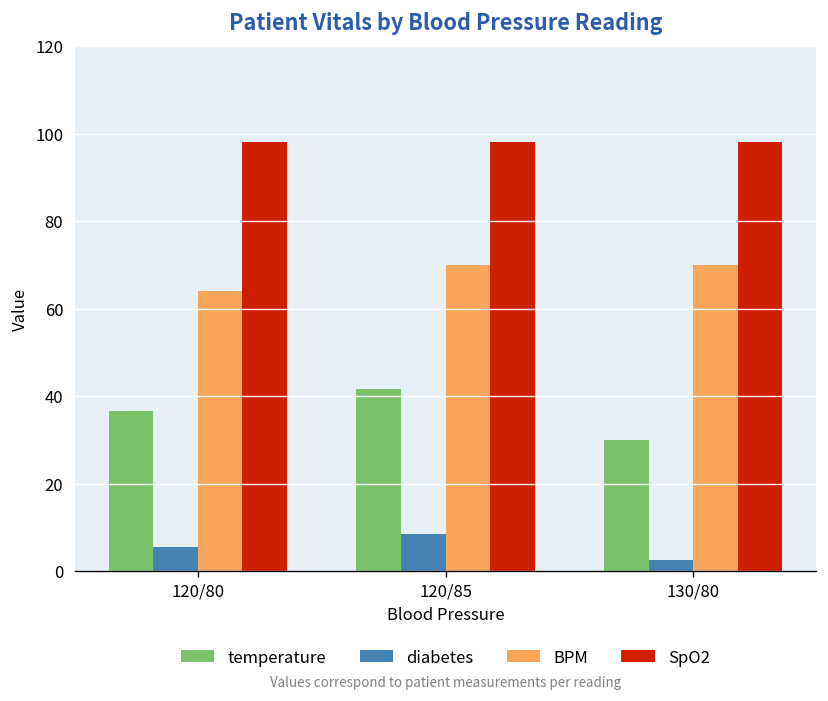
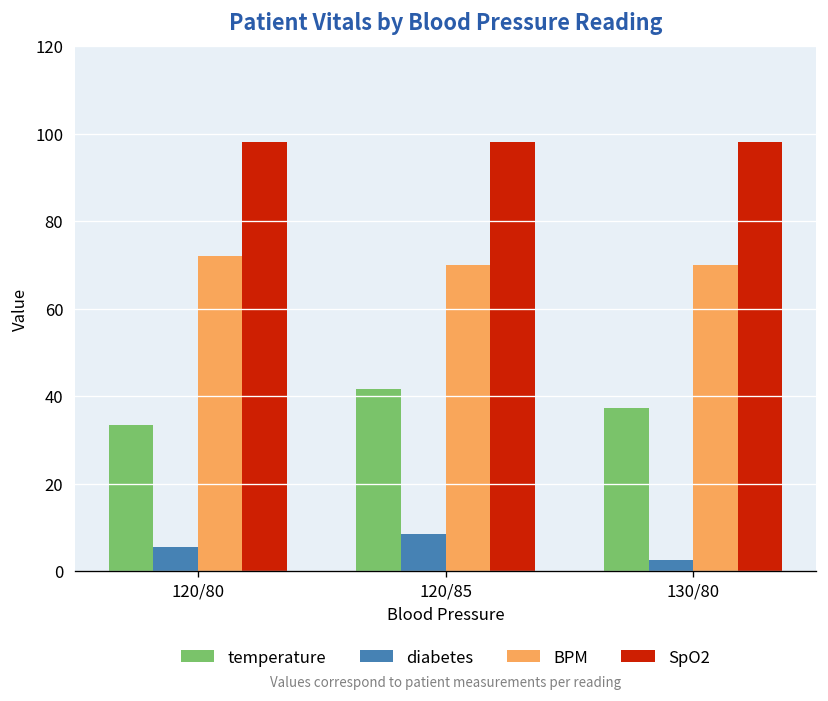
  {
    "temperature": {
-     "120/80": 37,
+     "120/80": 33,
      "120/85": 42,
-     "130/80": 30
+     "130/80": 37
    },
    "diabetes": {
      "120/80": 6,
      "120/85": 8,
      "130/80": 3
    },
    "BPM": {
-     "120/80": 64,
+     "120/80": 72,
      "120/85": 70,
      "130/80": 70
    },
    "SpO2": {
      "120/80": 98,
      "120/85": 98,
      "130/80": 98
    }
  }
